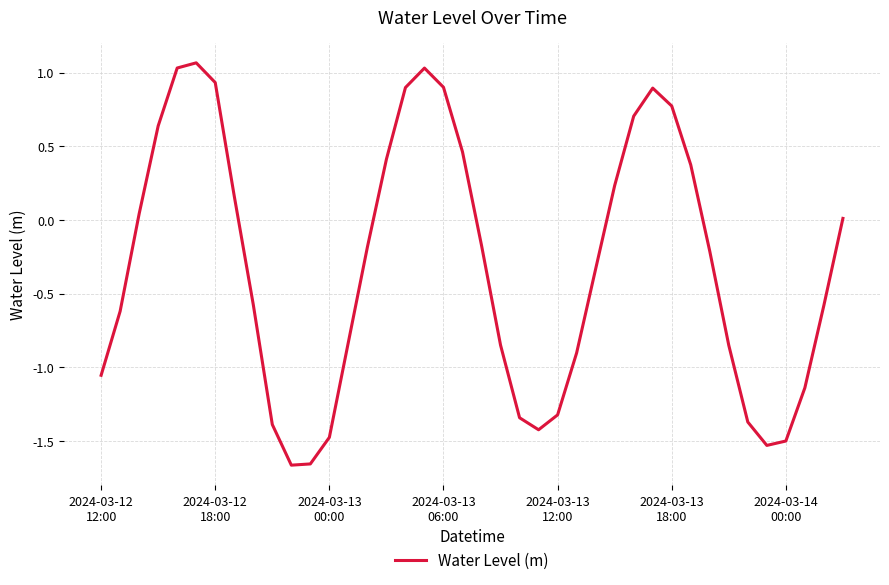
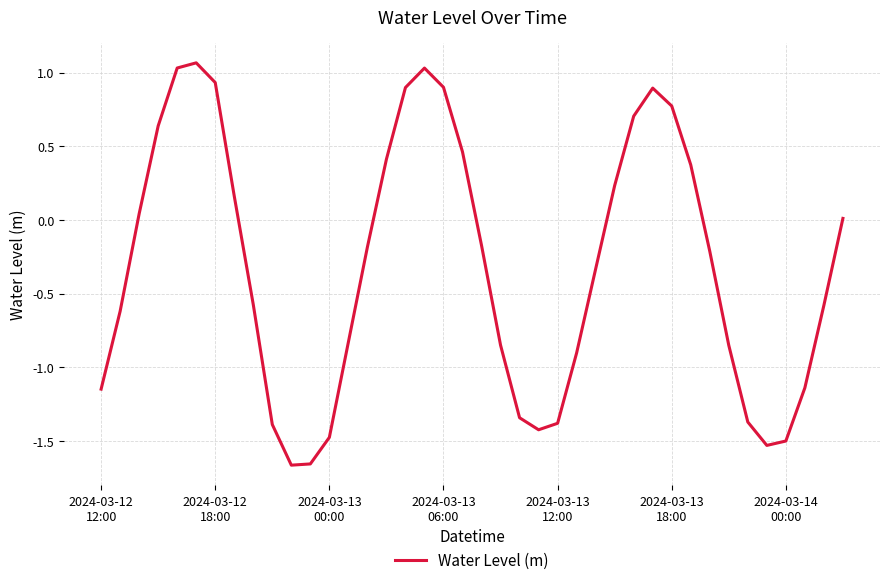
  {
-   "2024-03-12 12:00": -1.05,
+   "2024-03-12 12:00": -1.15,
    "2024-03-12 18:00": 0.93,
    "2024-03-13 00:00": -1.48,
    "2024-03-13 06:00": 0.90,
-   "2024-03-13 12:00": -1.32,
+   "2024-03-13 12:00": -1.38,
    "2024-03-13 18:00": 0.77,
    "2024-03-14 00:00": -1.50
  }
